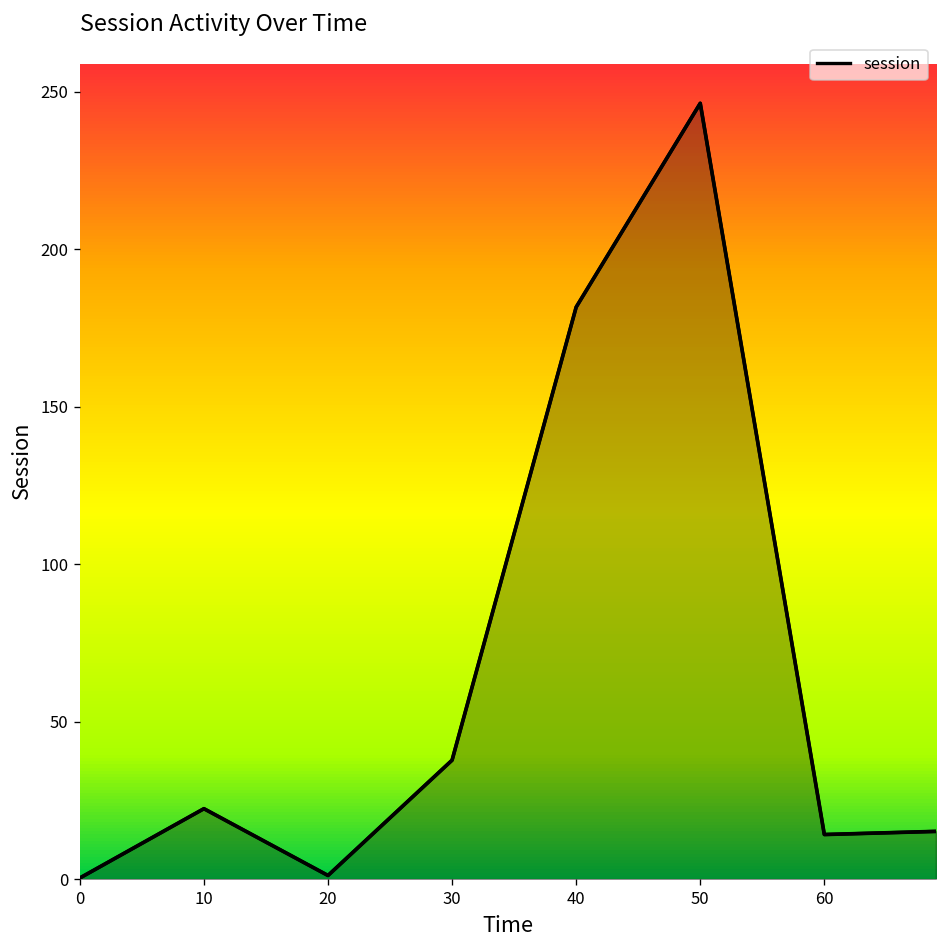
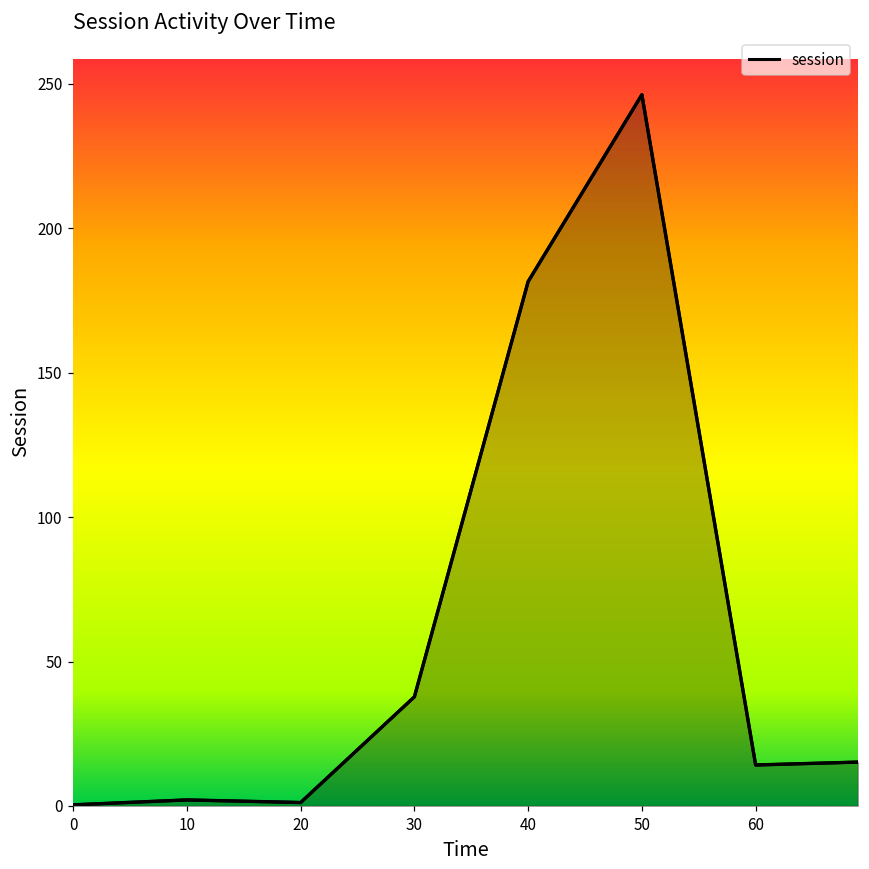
  {
    "0": 0,
-   "10": 22,
+   "10": 2,
    "20": 1,
    "30": 38,
    "40": 182,
    "50": 246,
    "60": 14
  }
